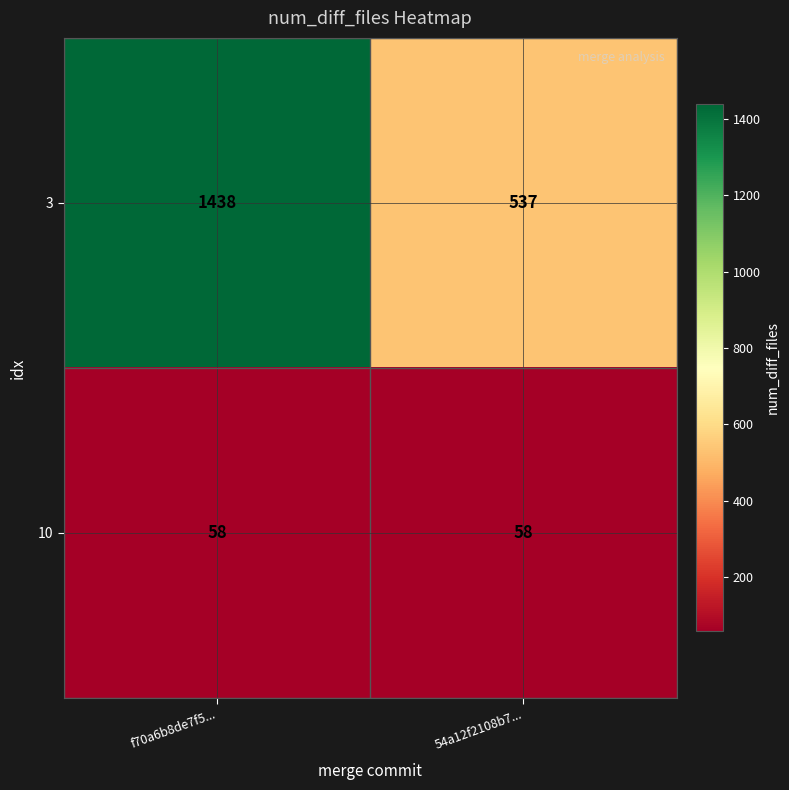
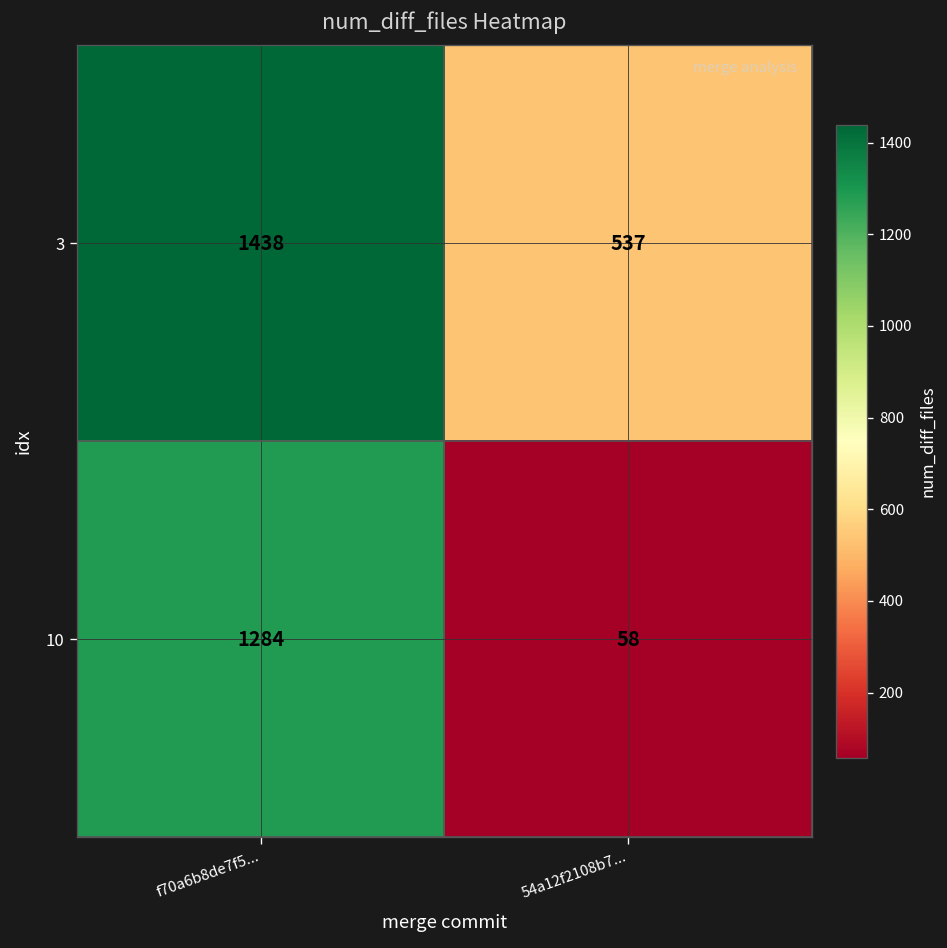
  {
    "3": {
      "f70a6b8de7f5...": 1438
    },
    "10": {
-     "f70a6b8de7f5...": 58,
+     "f70a6b8de7f5...": 1284,
      "54a12f2108b7...": 58
    }
  }
